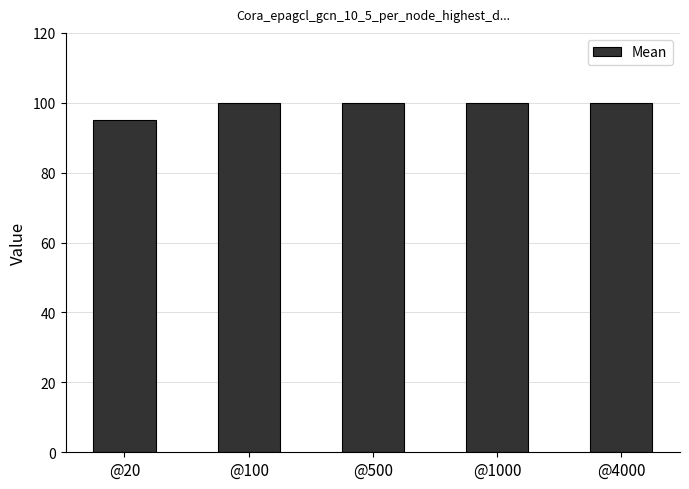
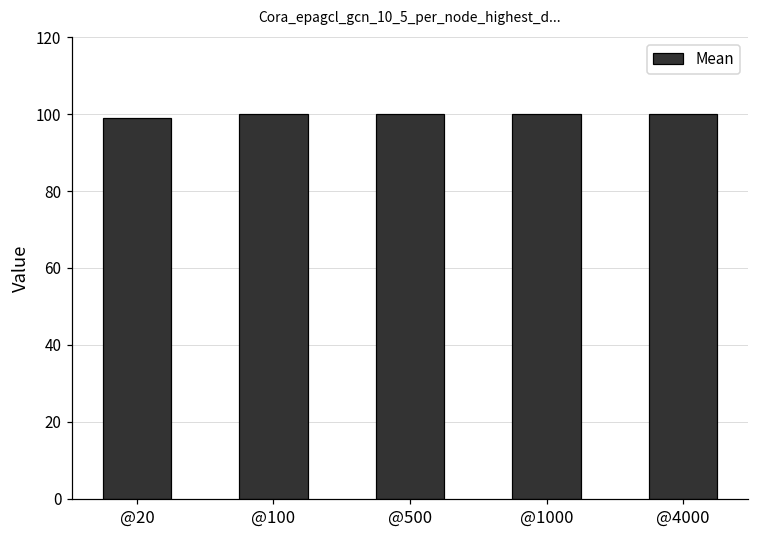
  {
-   "@20": 95,
+   "@20": 99,
    "@100": 100,
    "@500": 100,
    "@1000": 100,
    "@4000": 100
  }
